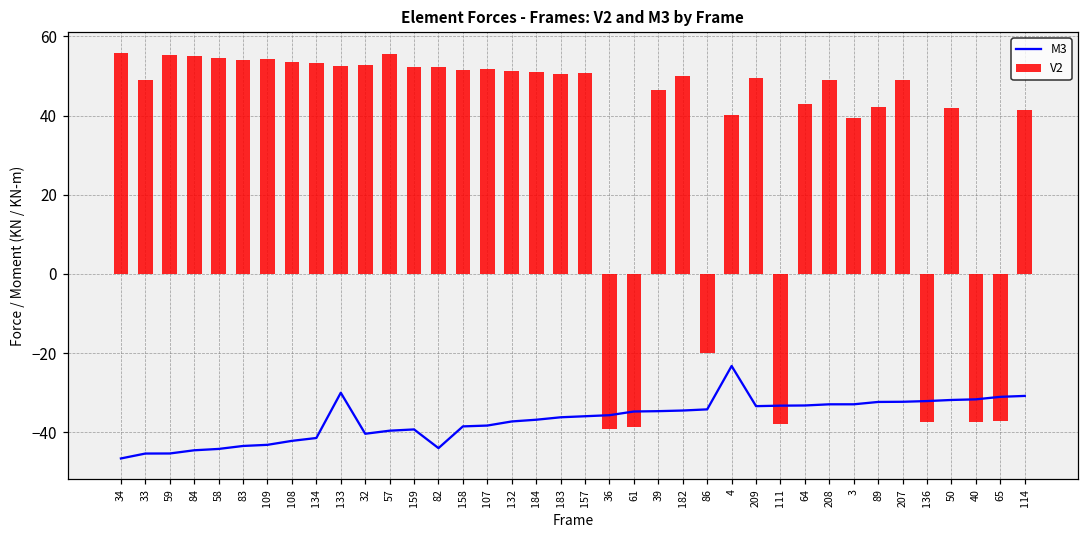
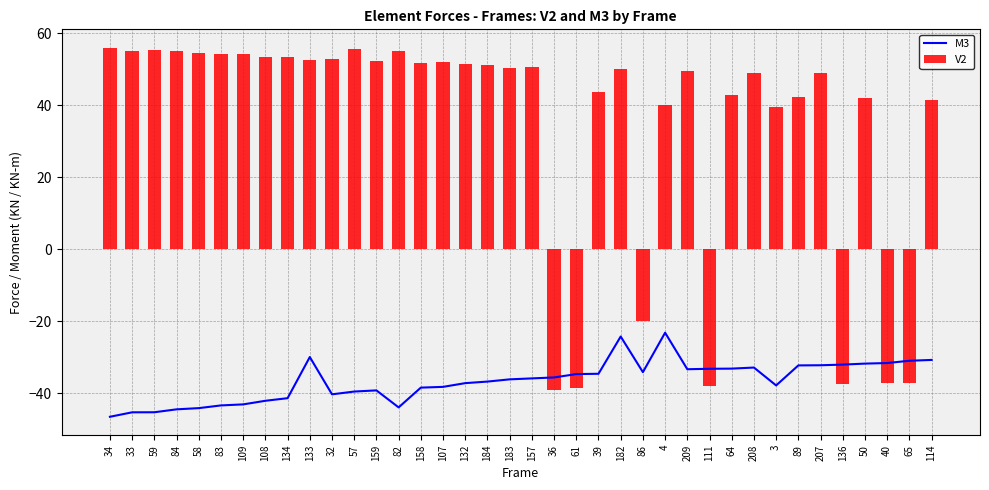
  {
    "M3": {
      "34": -47,
      "33": -45,
      "59": -45,
      "84": -44,
      "58": -44,
      "83": -43,
      "109": -43,
      "108": -42,
      "134": -41,
      "133": -30,
      "32": -40,
      "57": -40,
      "159": -39,
      "82": -44,
      "158": -38,
      "107": -38,
      "132": -37,
      "184": -37,
      "183": -36,
      "157": -36,
      "36": -36,
      "61": -35,
      "39": -35,
-     "182": -34,
+     "182": -24,
      "86": -34,
      "4": -23,
      "209": -33,
      "111": -33,
      "64": -33,
      "208": -33,
-     "3": -33,
+     "3": -38,
      "89": -32,
      "207": -32,
      "136": -32,
      "50": -32,
      "40": -32,
      "65": -31,
      "114": -31
    },
    "V2": {
      "34": 56,
-     "33": 49,
+     "33": 55,
      "59": 55,
      "84": 55,
      "58": 54,
      "83": 54,
      "109": 54,
      "108": 53,
      "134": 53,
      "133": 53,
      "32": 53,
      "57": 56,
      "159": 52,
-     "82": 52,
+     "82": 55,
      "158": 52,
      "107": 52,
      "132": 51,
      "184": 51,
      "183": 50,
      "157": 51,
      "36": -39,
      "61": -39,
-     "39": 46,
+     "39": 44,
      "182": 50,
      "86": -20,
      "4": 40,
      "209": 49,
      "111": -38,
      "64": 43,
      "208": 49,
      "3": 39,
      "89": 42,
      "207": 49,
      "136": -37,
      "50": 42,
      "40": -37,
      "65": -37,
      "114": 41
    }
  }
